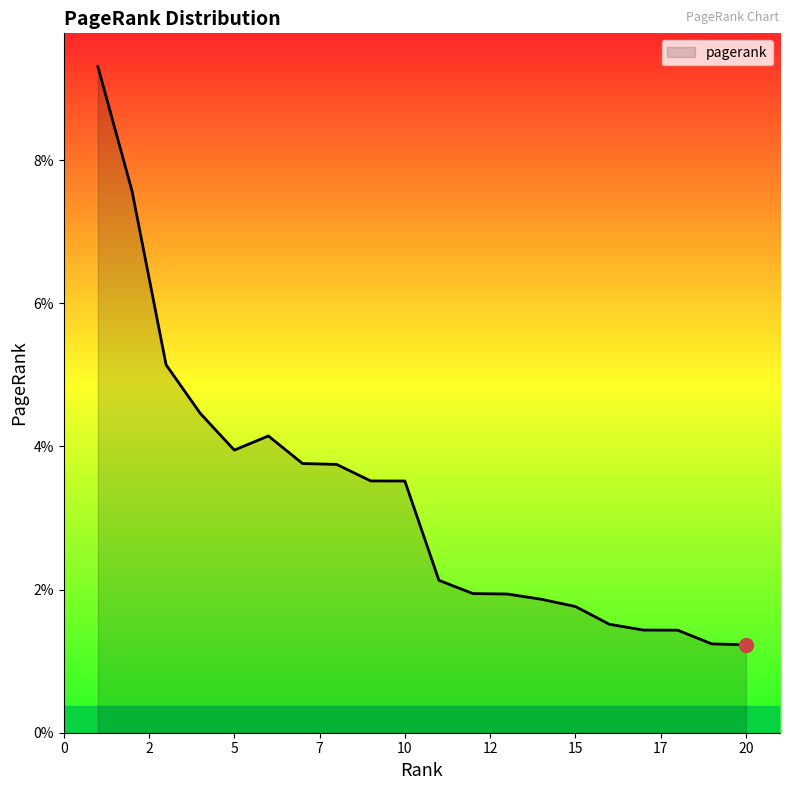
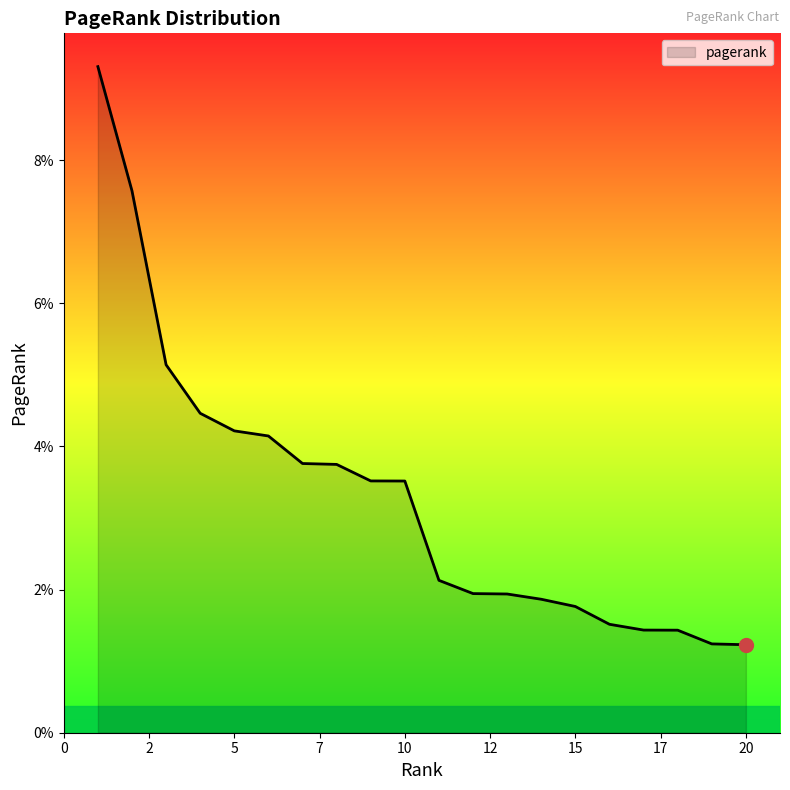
  {
    "pagerank": {
-     "5": "3.9%",
+     "5": "4.2%",
      "10": "3.5%",
      "15": "1.8%"
    }
  }
